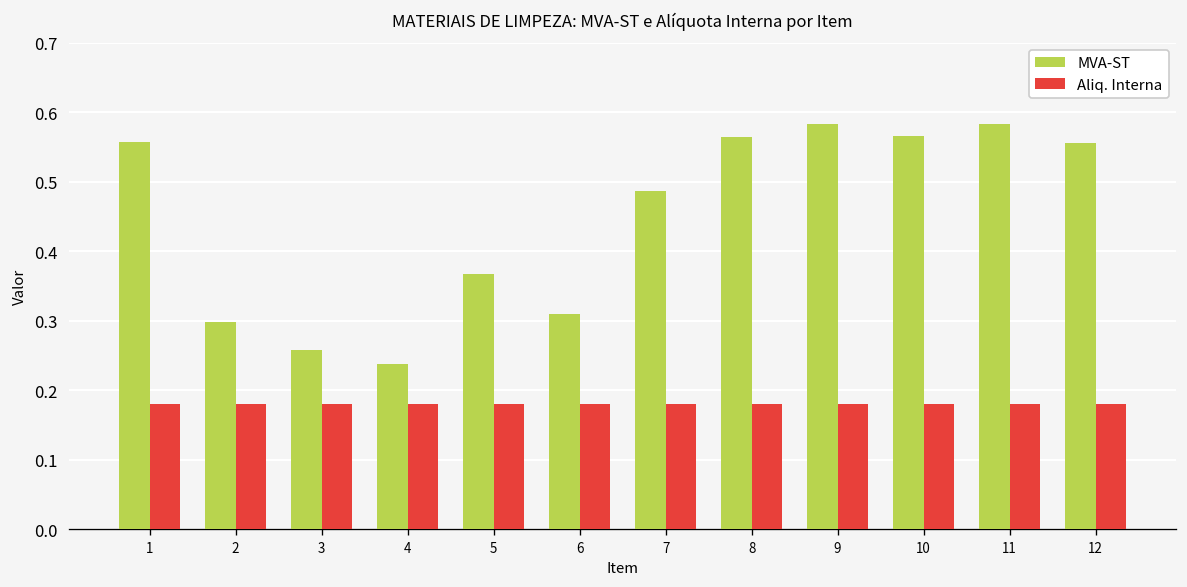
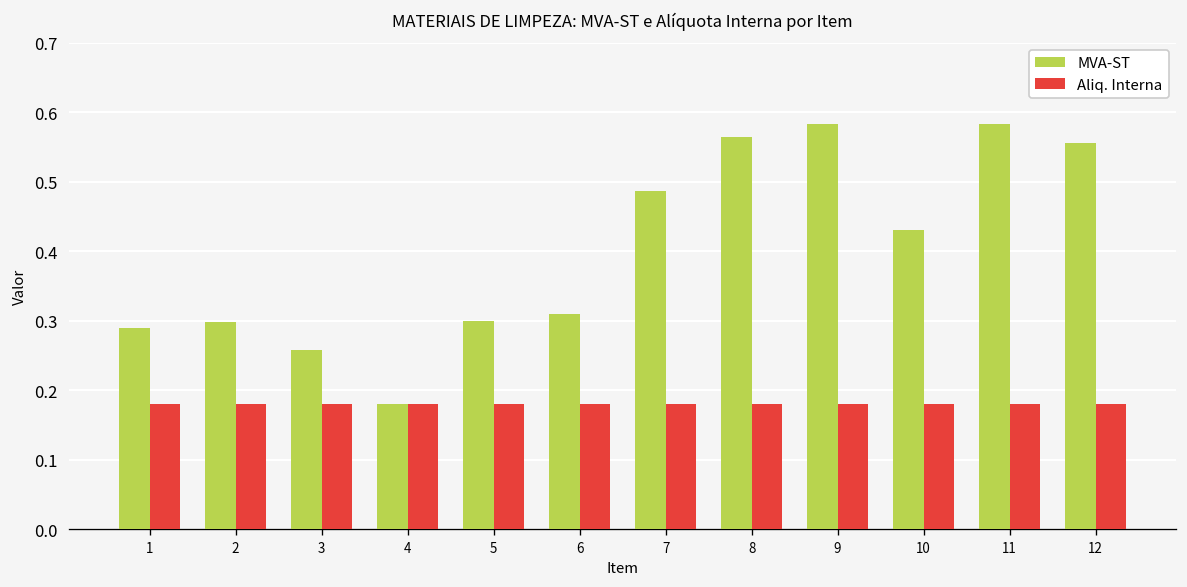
  {
    "MVA-ST": {
-     "1": 0.56,
+     "1": 0.29,
      "2": 0.30,
      "3": 0.26,
-     "4": 0.24,
-     "5": 0.37,
+     "4": 0.18,
+     "5": 0.30,
      "6": 0.31,
      "7": 0.49,
      "8": 0.56,
      "9": 0.58,
-     "10": 0.57,
+     "10": 0.43,
      "11": 0.58,
      "12": 0.56
    },
    "Aliq. Interna": {
      "1": 0.18,
      "2": 0.18,
      "3": 0.18,
      "4": 0.18,
      "5": 0.18,
      "6": 0.18,
      "7": 0.18,
      "8": 0.18,
      "9": 0.18,
      "10": 0.18,
      "11": 0.18,
      "12": 0.18
    }
  }
